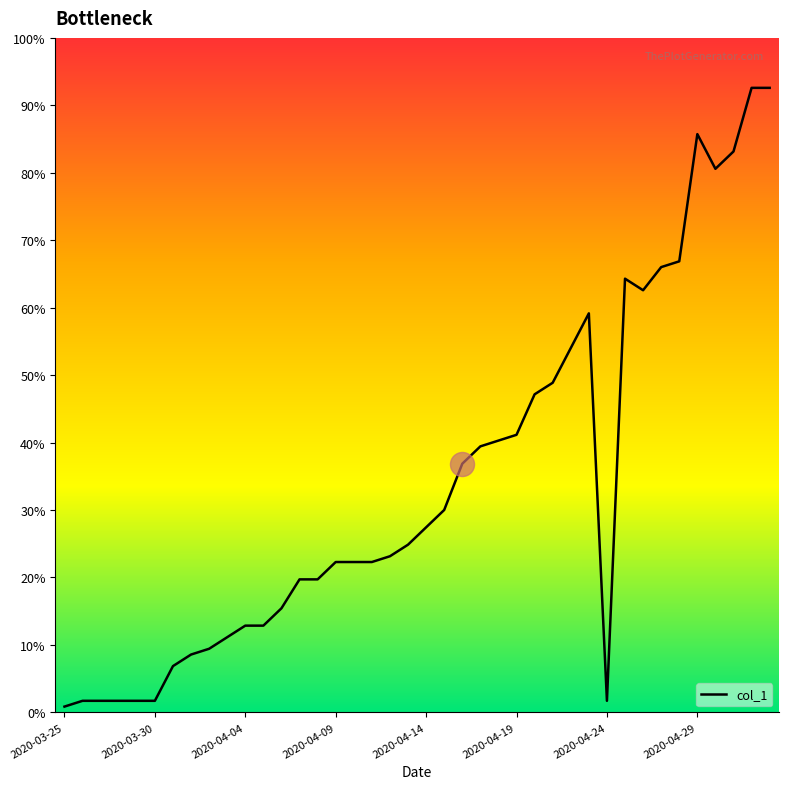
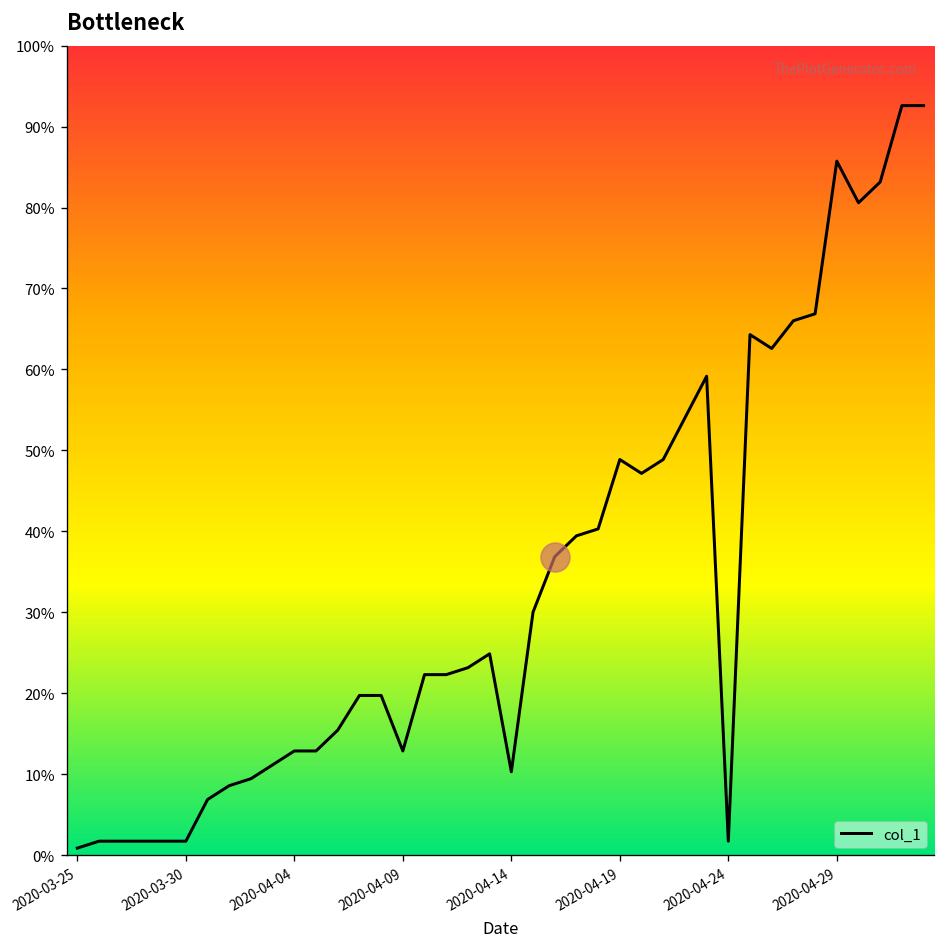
  {
    "col_1": {
      "2020-03-25": "1%",
      "2020-03-30": "2%",
      "2020-04-04": "13%",
-     "2020-04-09": "22%",
-     "2020-04-14": "27%",
-     "2020-04-19": "41%",
+     "2020-04-09": "13%",
+     "2020-04-14": "10%",
+     "2020-04-19": "49%",
      "2020-04-24": "2%",
      "2020-04-29": "86%"
    }
  }
